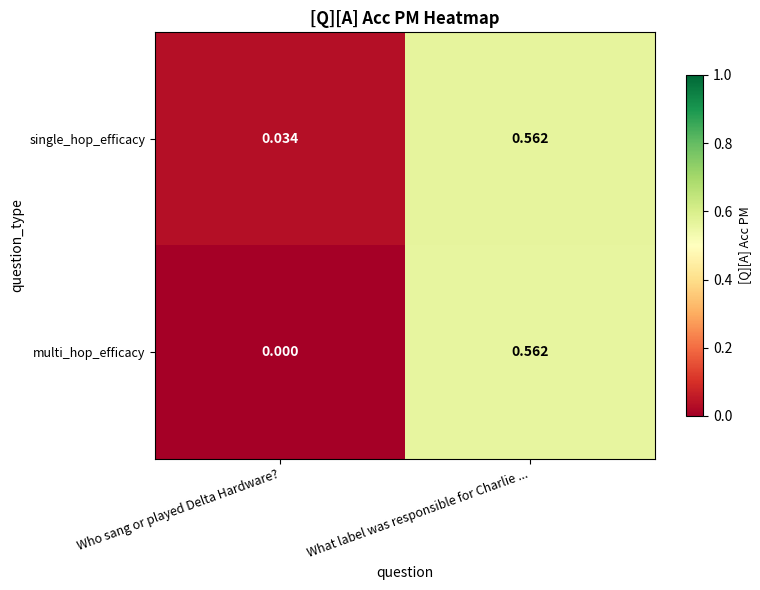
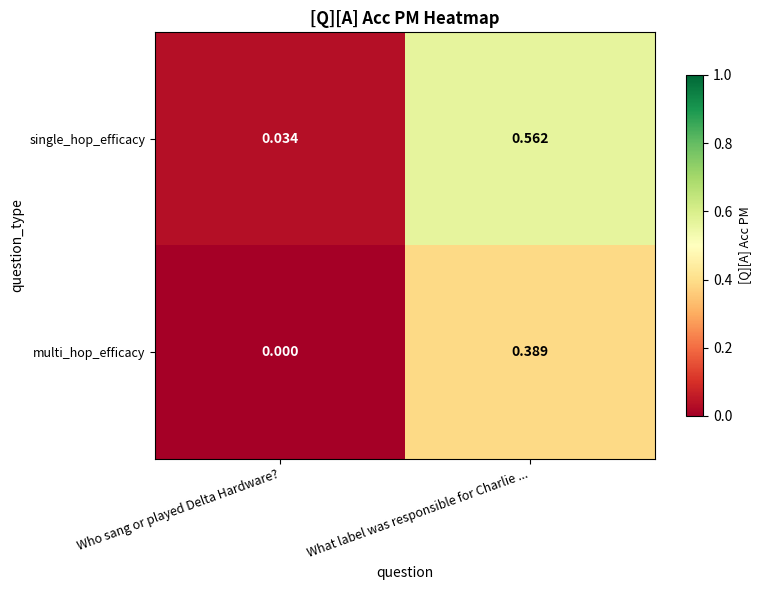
  {
    "single_hop_efficacy": {
      "Who sang or played Delta Hardware?": 0.034,
      "What label was responsible for Charlie ...": 0.562
    },
    "multi_hop_efficacy": {
      "Who sang or played Delta Hardware?": 0.000,
-     "What label was responsible for Charlie ...": 0.562
+     "What label was responsible for Charlie ...": 0.389
    }
  }
